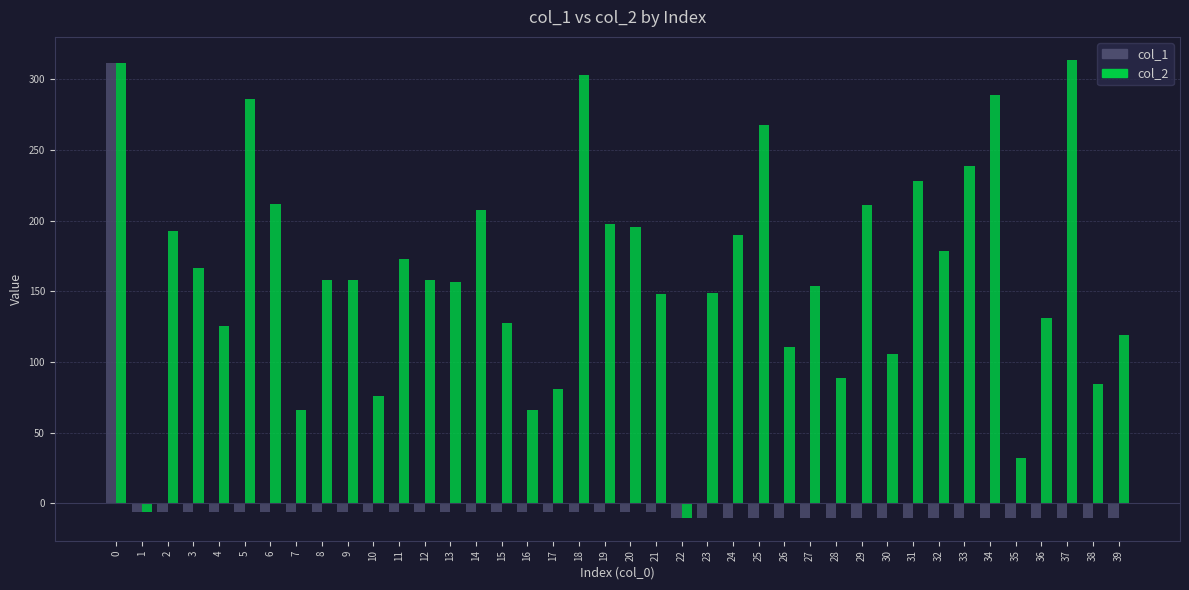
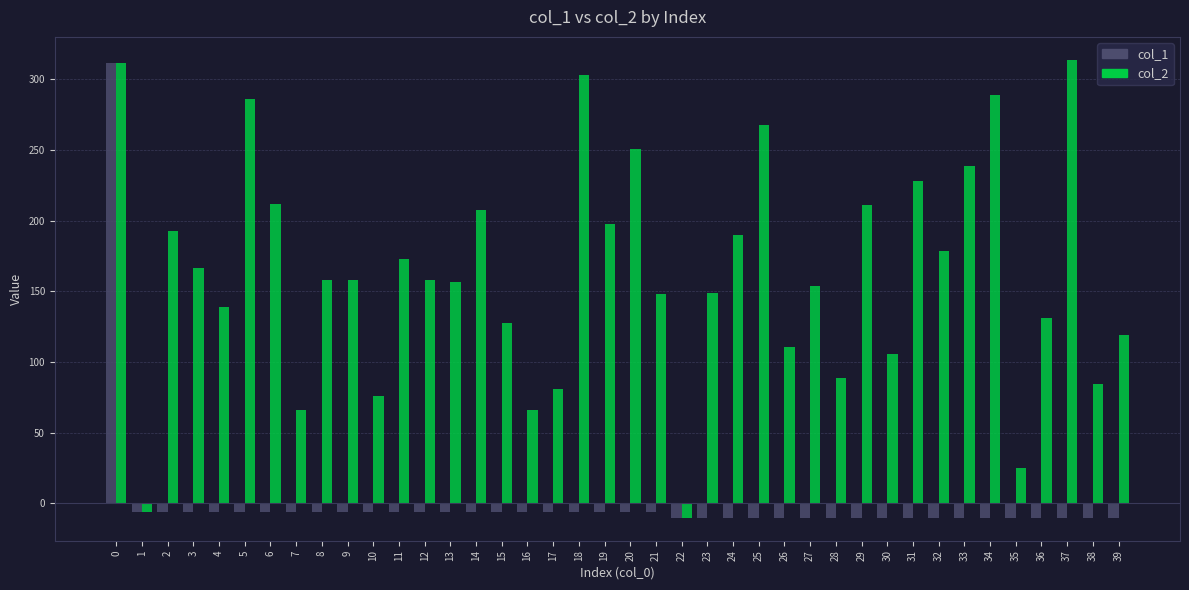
  {
    "col_1": {
      "0": 312,
      "1": -6,
      "2": -6,
      "3": -6,
      "4": -6,
      "5": -6,
      "6": -6,
      "7": -6,
      "8": -6,
      "9": -6,
      "10": -6,
      "11": -6,
      "12": -6,
      "13": -6,
      "14": -6,
      "15": -6,
      "16": -6,
      "17": -6,
      "18": -6,
      "19": -6,
      "20": -6,
      "21": -6,
      "22": -10,
      "23": -10,
      "24": -10,
      "25": -10,
      "26": -10,
      "27": -10,
      "28": -10,
      "29": -10,
      "30": -10,
      "31": -10,
      "32": -10,
      "33": -10,
      "34": -10,
      "35": -10,
      "36": -10,
      "37": -10,
      "38": -10,
      "39": -10
    },
    "col_2": {
      "0": 312,
      "1": -6,
      "2": 193,
      "3": 167,
-     "4": 126,
+     "4": 139,
      "5": 286,
      "6": 212,
      "7": 66,
      "8": 158,
      "9": 158,
      "10": 76,
      "11": 173,
      "12": 158,
      "13": 157,
      "14": 208,
      "15": 128,
      "16": 66,
      "17": 81,
      "18": 303,
      "19": 198,
-     "20": 196,
+     "20": 251,
      "21": 148,
      "22": -10,
      "23": 149,
      "24": 190,
      "25": 268,
      "26": 111,
      "27": 154,
      "28": 89,
      "29": 211,
      "30": 106,
      "31": 228,
      "32": 179,
      "33": 239,
      "34": 289,
-     "35": 32,
+     "35": 25,
      "36": 131,
      "37": 314,
      "38": 85,
      "39": 119
    }
  }
